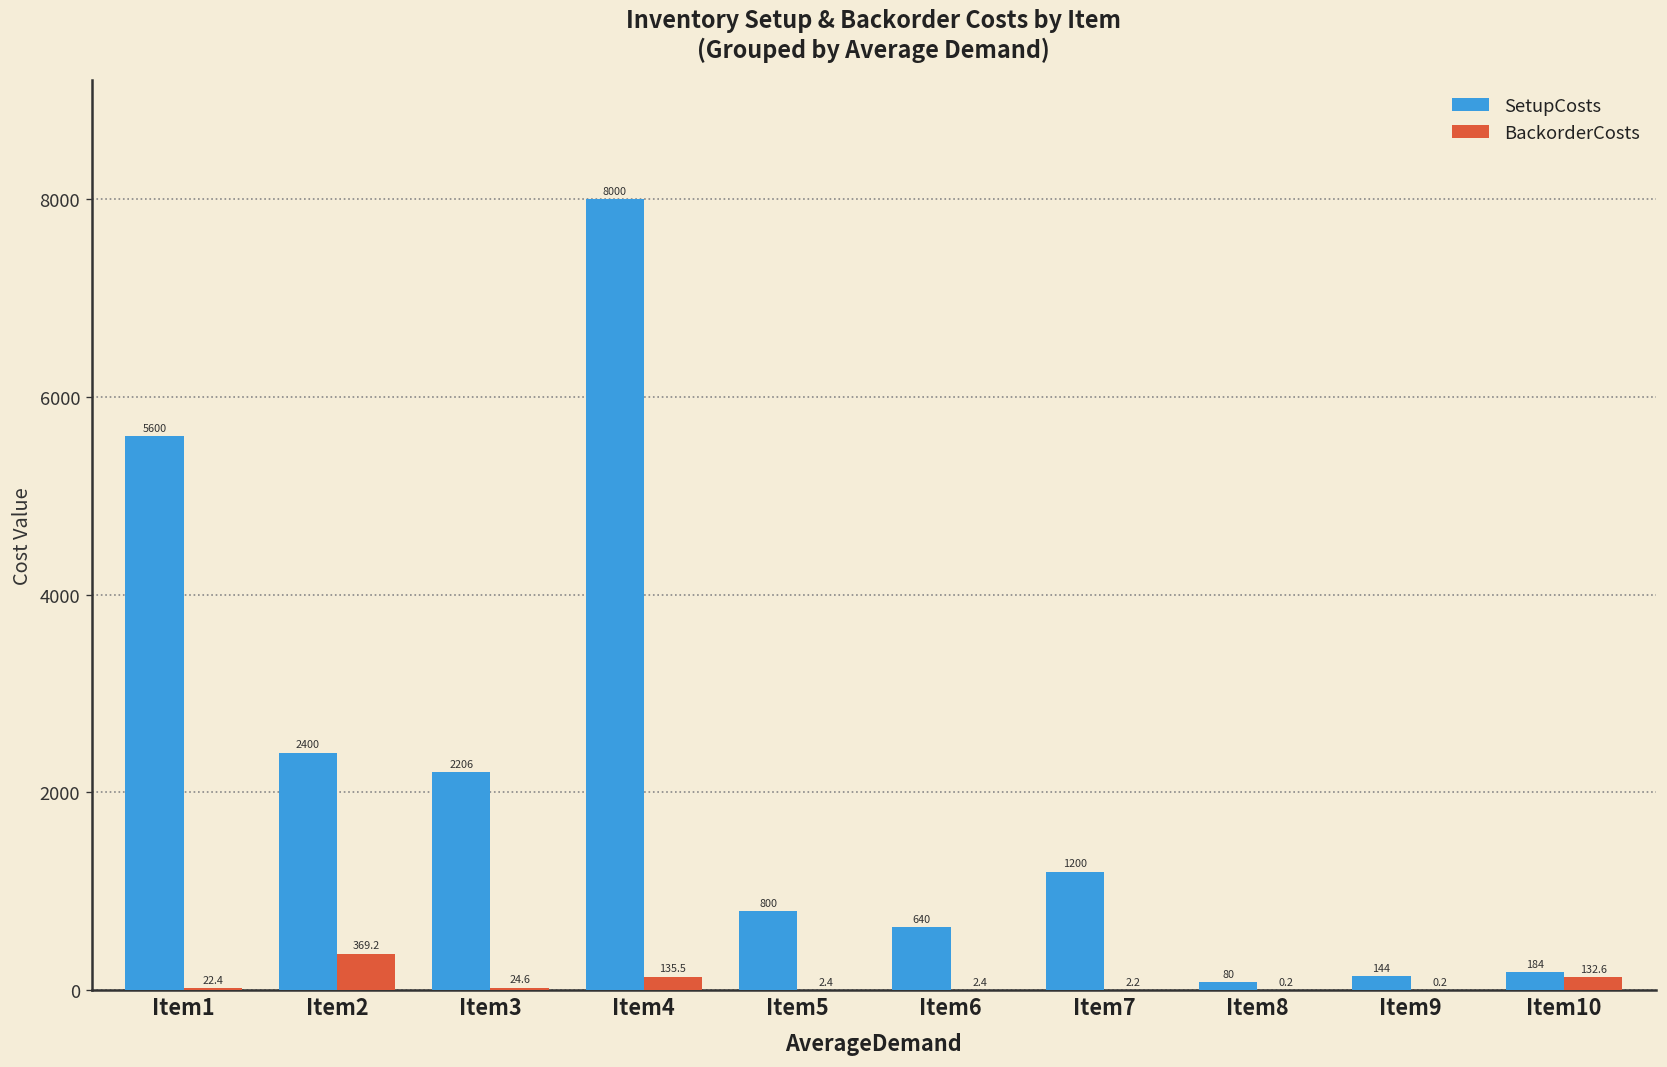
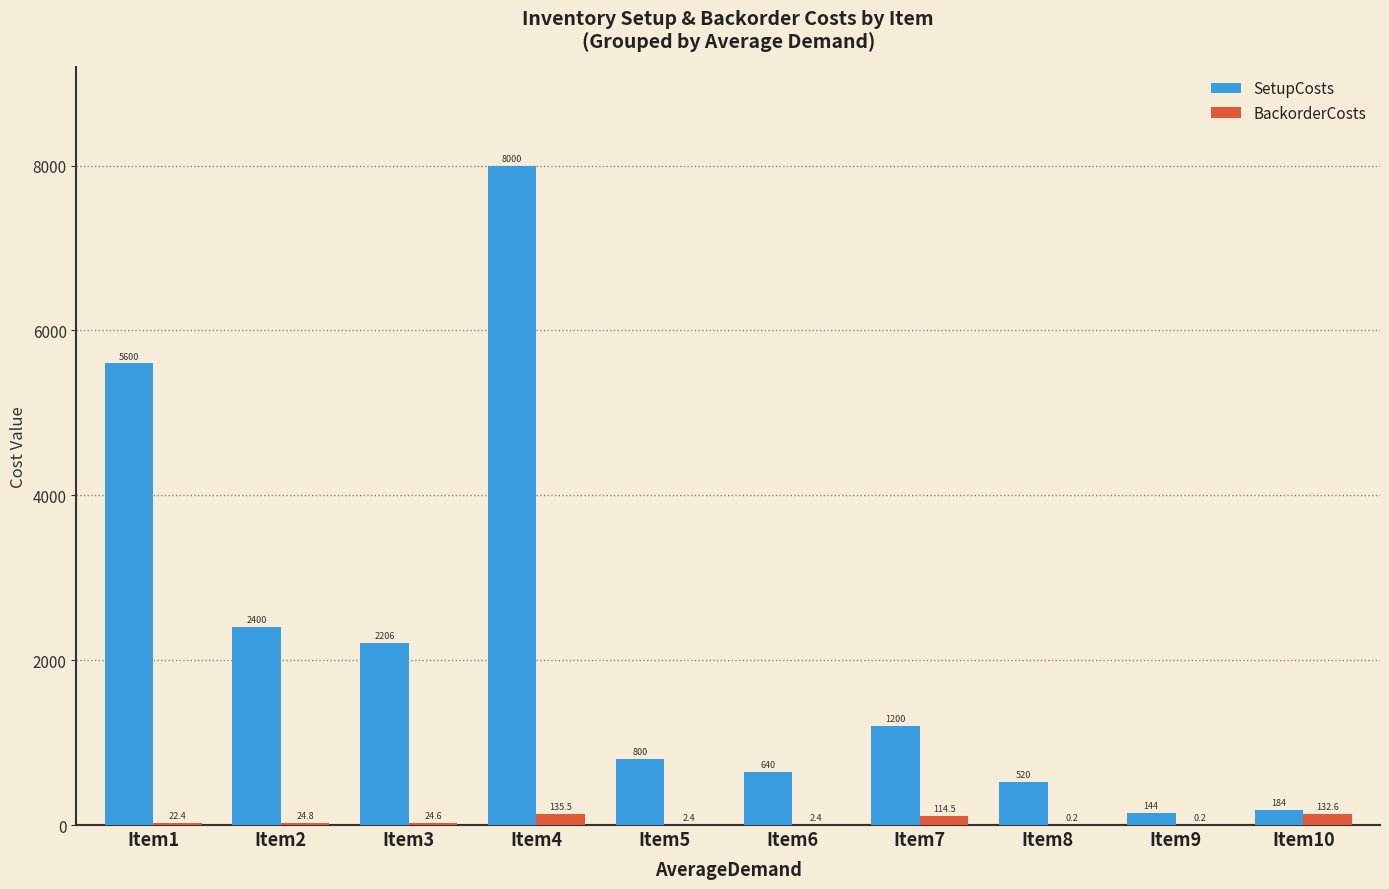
  {
    "SetupCosts": {
      "Item1": 5600,
      "Item2": 2400,
      "Item3": 2206,
      "Item4": 8000,
      "Item5": 800,
      "Item6": 640,
      "Item7": 1200,
-     "Item8": 80,
+     "Item8": 520,
      "Item9": 144,
      "Item10": 184
    },
    "BackorderCosts": {
      "Item1": 22.4,
-     "Item2": 369.2,
+     "Item2": 24.8,
      "Item3": 24.6,
      "Item4": 135.5,
      "Item5": 2.4,
      "Item6": 2.4,
-     "Item7": 2.2,
+     "Item7": 114.5,
      "Item8": 0.2,
      "Item9": 0.2,
      "Item10": 132.6
    }
  }
